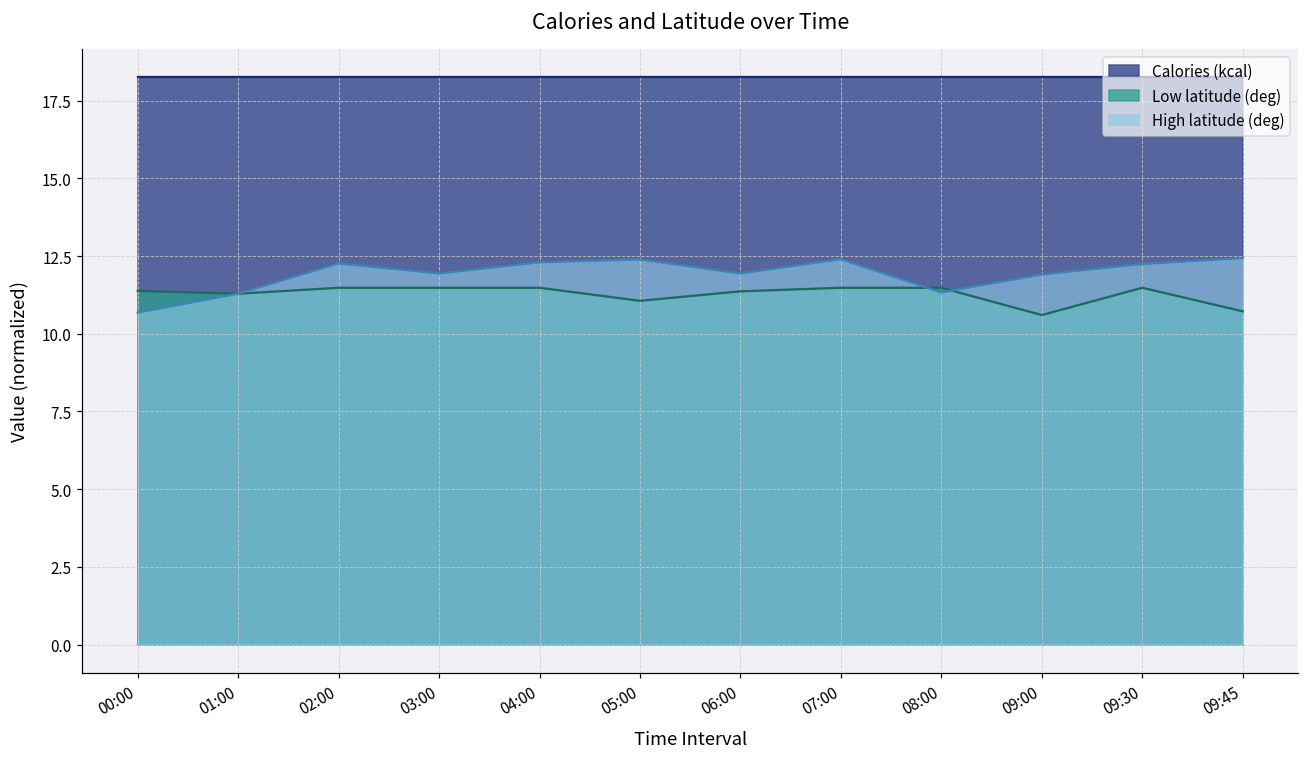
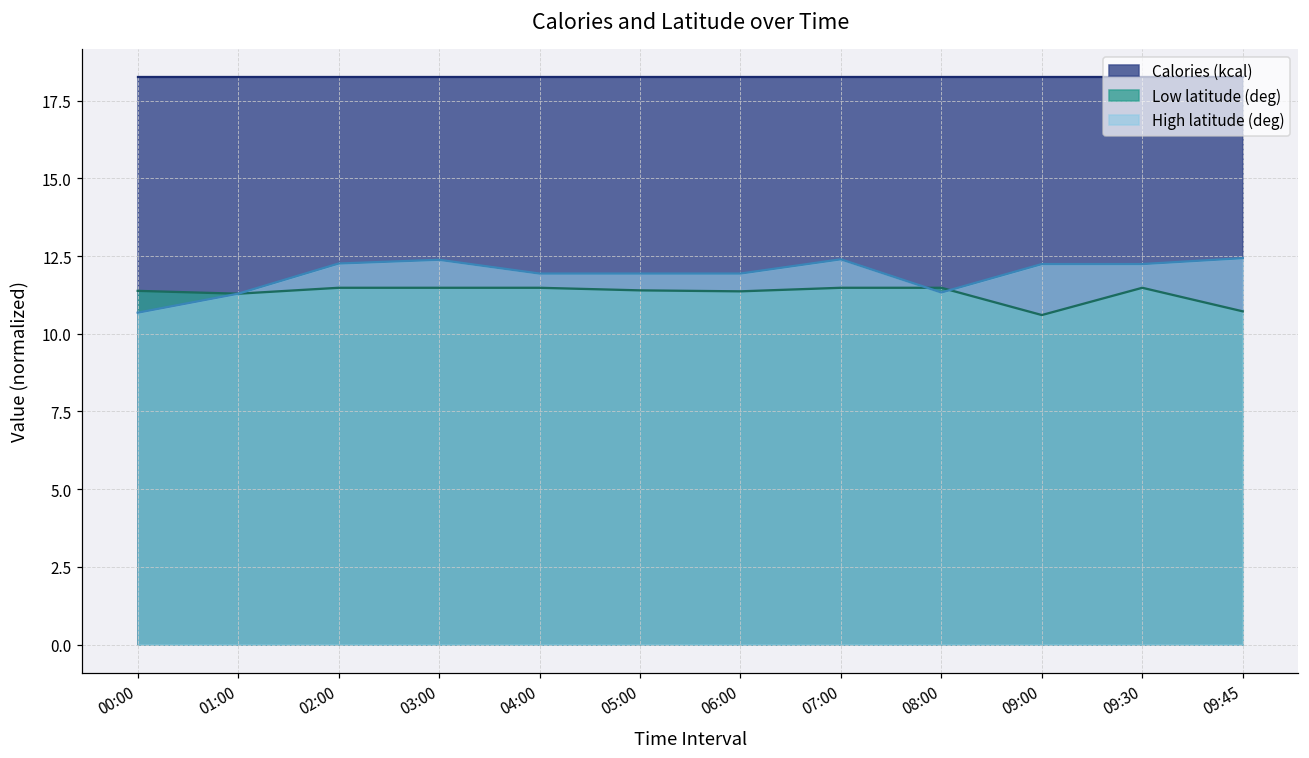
  {
    "Calories (kcal)": {
      "00:00": 18.2,
      "01:00": 18.2,
      "02:00": 18.2,
      "03:00": 18.2,
      "04:00": 18.2,
      "05:00": 18.2,
      "06:00": 18.2,
      "07:00": 18.2,
      "08:00": 18.2,
      "09:00": 18.2
    },
    "Low latitude (deg)": {
      "00:00": 11.4,
      "02:00": 11.5,
      "03:00": 11.5,
      "04:00": 11.5,
-     "05:00": 11.1,
+     "05:00": 11.4,
      "06:00": 11.4,
      "07:00": 11.5,
      "08:00": 11.5,
      "09:00": 10.6,
      "09:30": 11.5,
      "09:45": 10.7
    },
    "High latitude (deg)": {
      "00:00": 10.7,
      "02:00": 12.3,
-     "03:00": 11.9,
-     "04:00": 12.3,
-     "05:00": 12.4,
+     "03:00": 12.4,
+     "04:00": 11.9,
+     "05:00": 11.9,
      "06:00": 11.9,
      "07:00": 12.4,
      "08:00": 11.3,
-     "09:00": 11.9,
+     "09:00": 12.2,
      "09:30": 12.2,
      "09:45": 12.4
    }
  }
